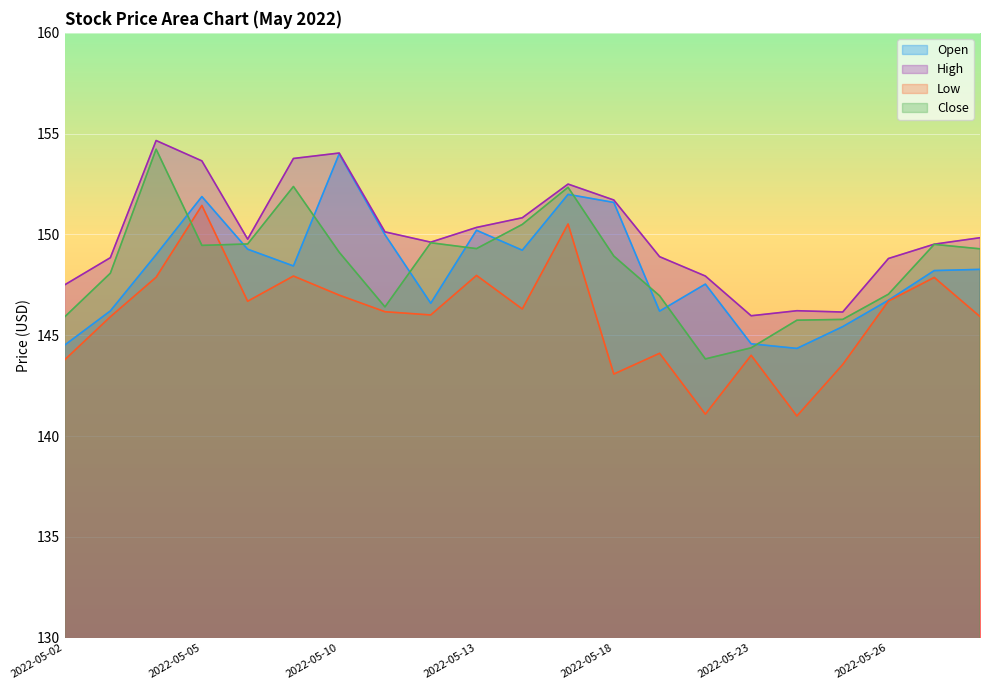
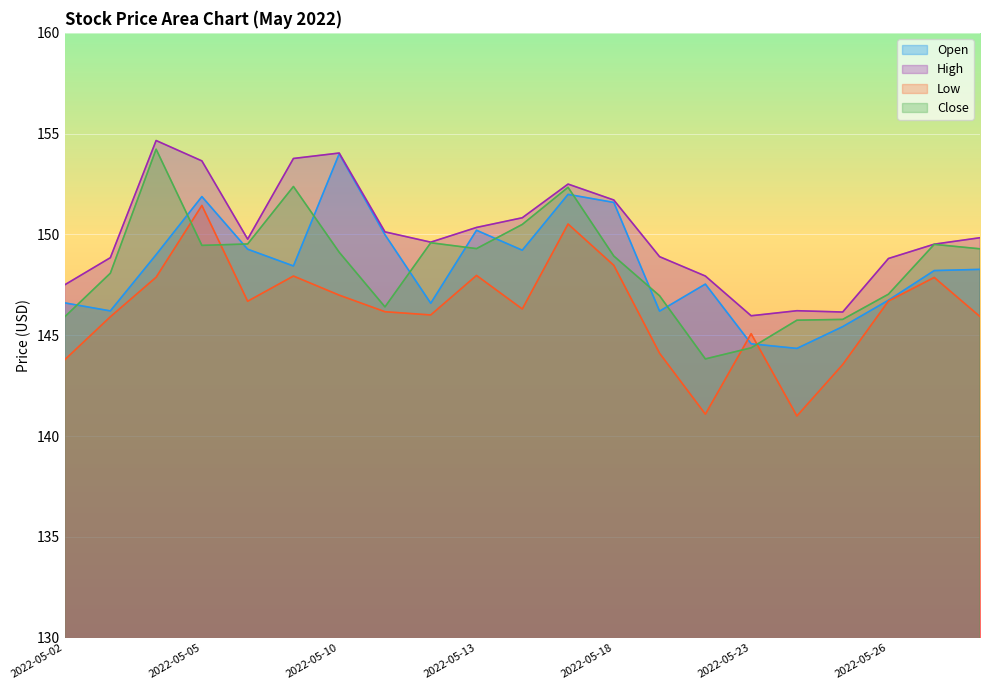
  {
    "Open": {
-     "2022-05-02": 144.5,
+     "2022-05-02": 146.6,
      "2022-05-05": 151.9,
      "2022-05-13": 150.2,
      "2022-05-23": 144.6
    },
    "High": {
      "2022-05-02": 147.5,
      "2022-05-05": 153.7,
      "2022-05-13": 150.4,
      "2022-05-23": 146.0,
      "2022-05-26": 148.8
    },
    "Low": {
      "2022-05-02": 143.8,
      "2022-05-05": 151.4,
      "2022-05-10": 147.0,
      "2022-05-13": 148.0,
-     "2022-05-18": 143.1,
-     "2022-05-23": 144.0
+     "2022-05-18": 148.5,
+     "2022-05-23": 145.1
    },
    "Close": {
      "2022-05-02": 145.9,
      "2022-05-05": 149.5,
      "2022-05-10": 149.1,
      "2022-05-13": 149.3,
      "2022-05-18": 148.9,
      "2022-05-23": 144.4,
      "2022-05-26": 147.0
    }
  }
